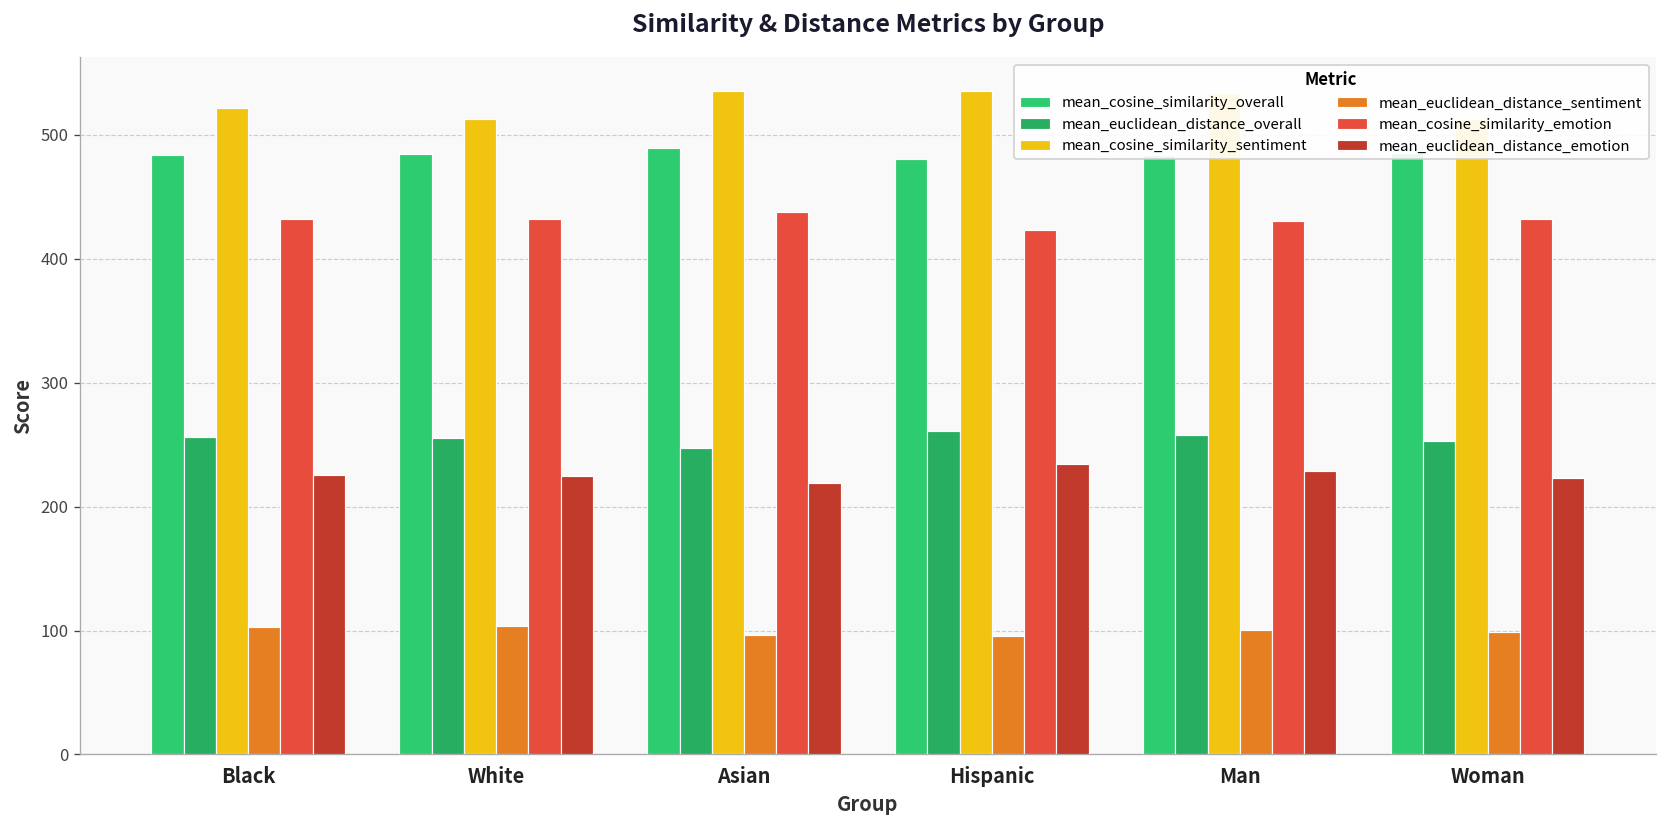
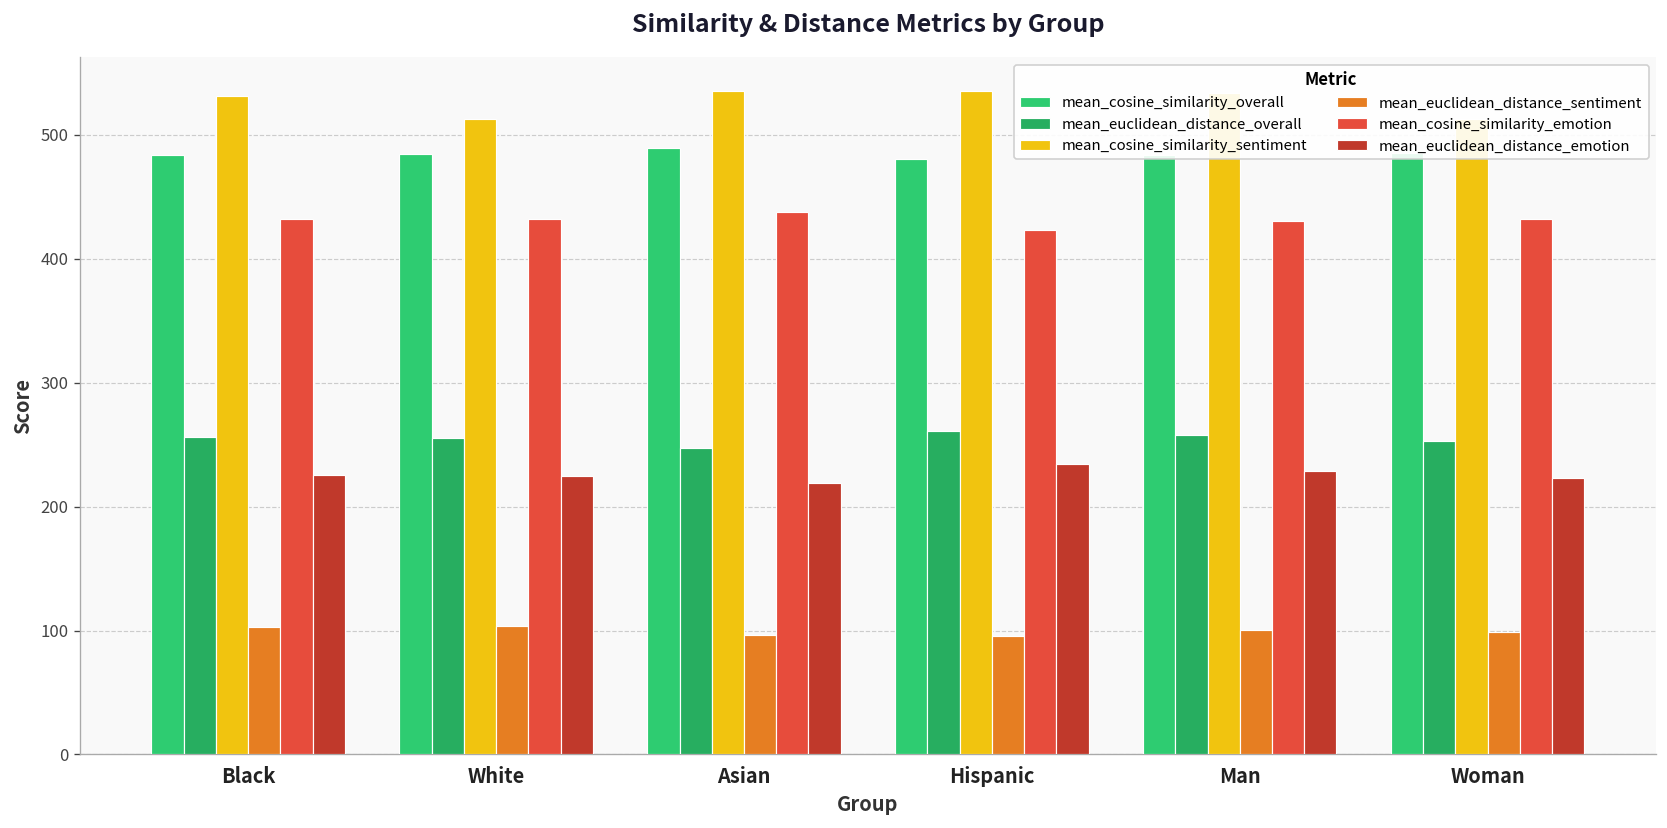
  {
    "mean_cosine_similarity_sentiment": {
-     "Black": 522,
+     "Black": 532,
      "White": 513,
      "Asian": 536,
      "Hispanic": 536
    }
  }
